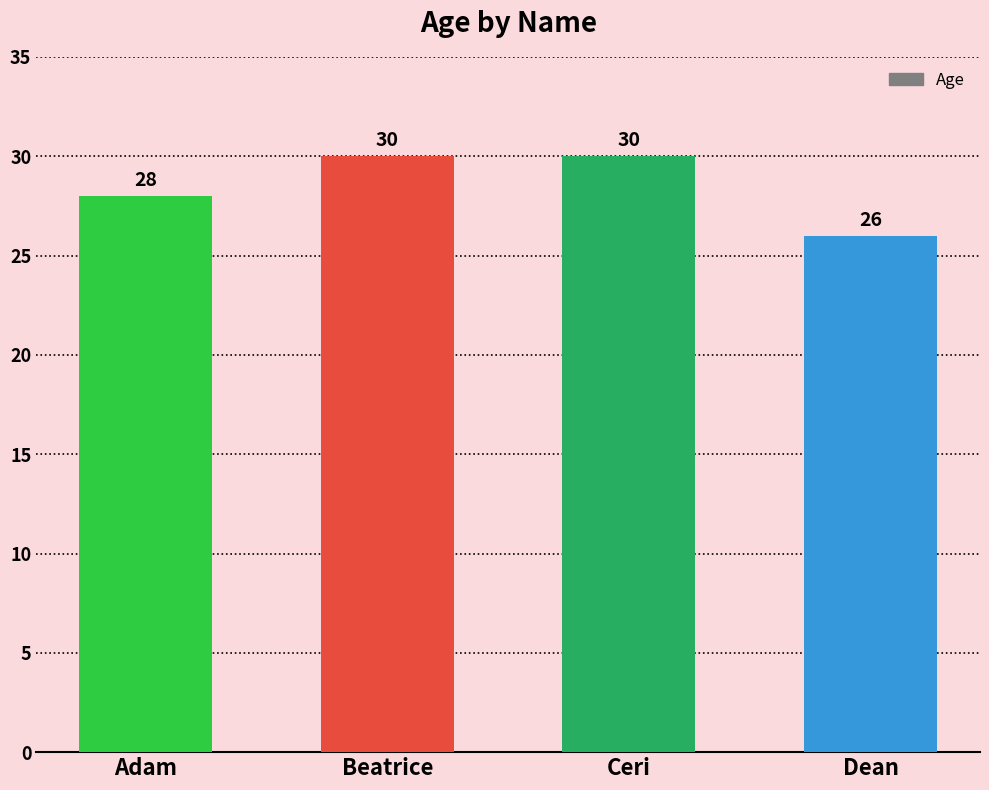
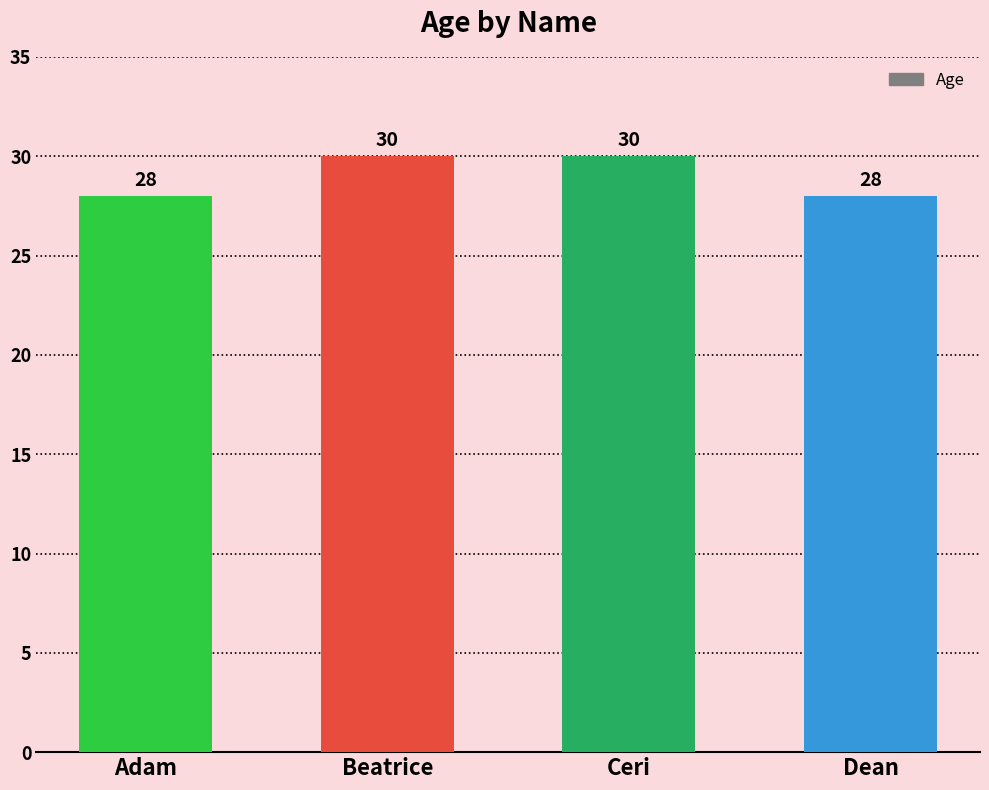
  {
    "Adam": 28,
    "Beatrice": 30,
    "Ceri": 30,
-   "Dean": 26
+   "Dean": 28
  }
